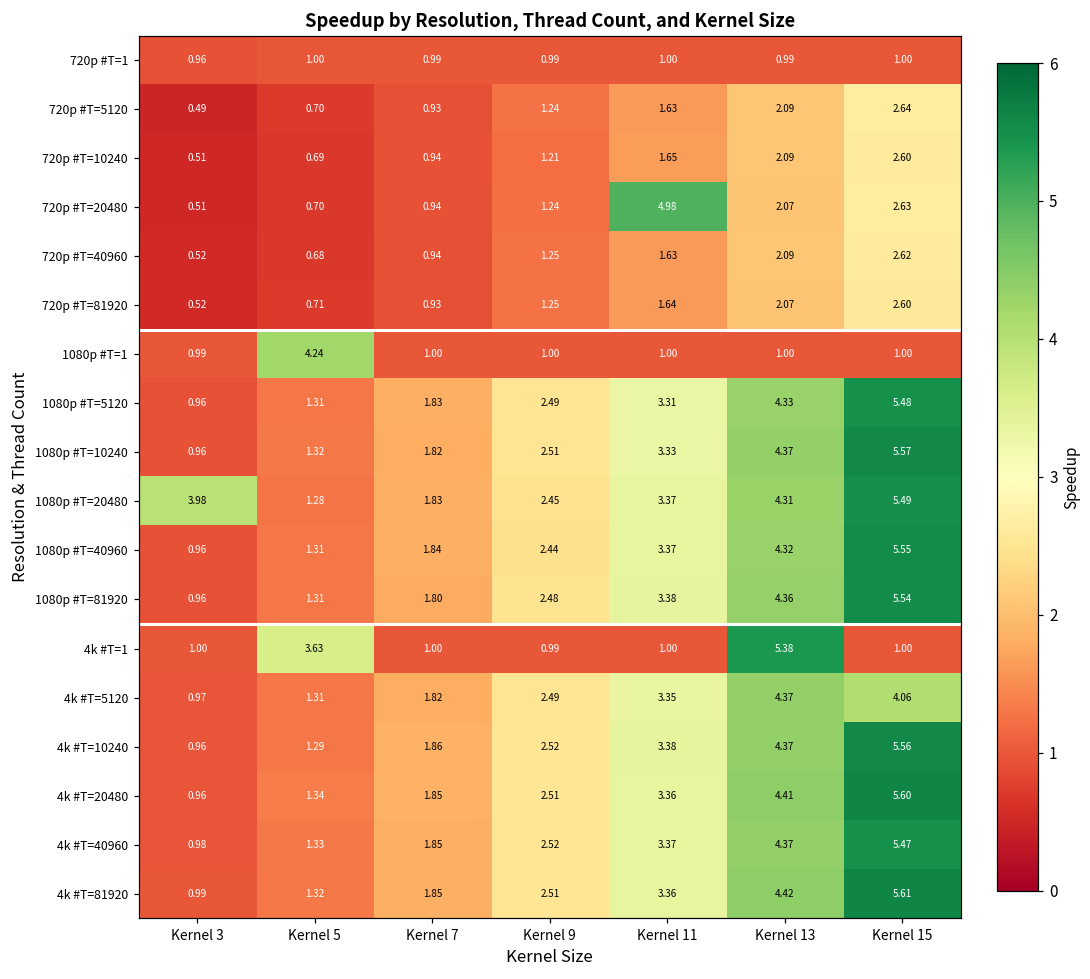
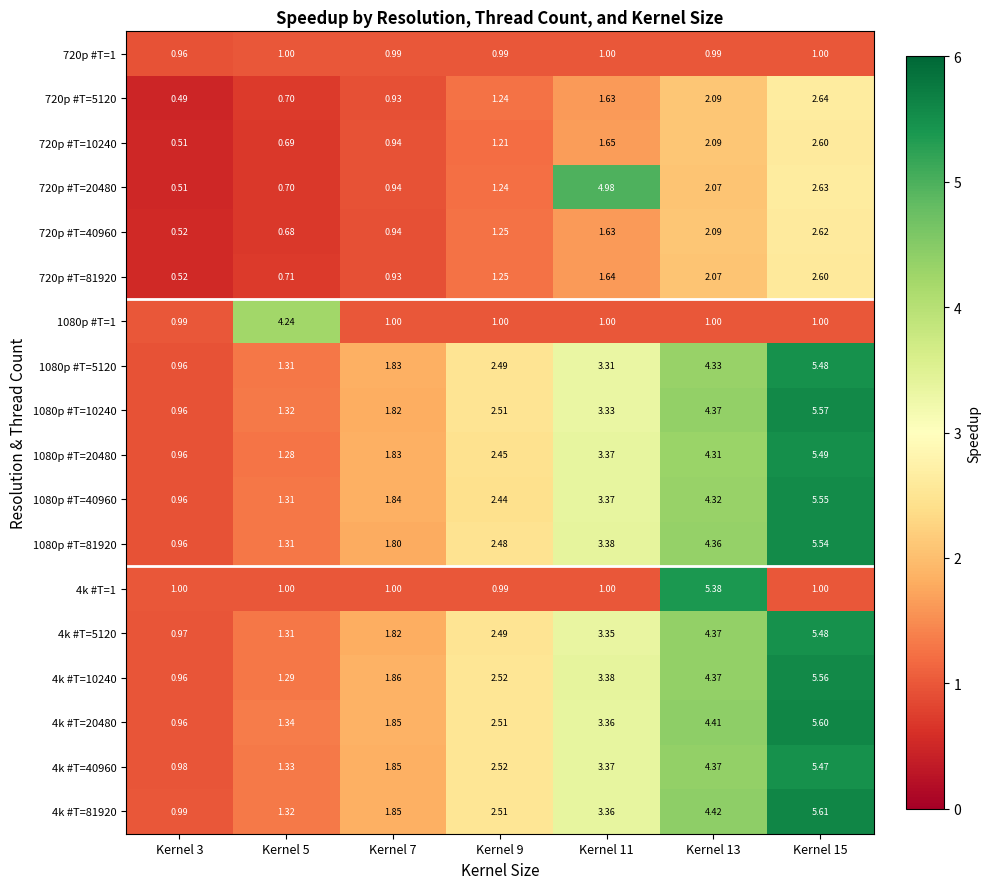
  {
    "720p #T=1": {
      "Kernel 3": 0.96,
      "Kernel 5": 1.00,
      "Kernel 7": 0.99,
      "Kernel 9": 0.99,
      "Kernel 11": 1.00,
      "Kernel 13": 0.99,
      "Kernel 15": 1.00
    },
    "720p #T=5120": {
      "Kernel 3": 0.49,
      "Kernel 5": 0.70,
      "Kernel 7": 0.93,
      "Kernel 9": 1.24,
      "Kernel 11": 1.63,
      "Kernel 13": 2.09,
      "Kernel 15": 2.64
    },
    "720p #T=10240": {
      "Kernel 3": 0.51,
      "Kernel 5": 0.69,
      "Kernel 7": 0.94,
      "Kernel 9": 1.21,
      "Kernel 11": 1.65,
      "Kernel 13": 2.09,
      "Kernel 15": 2.60
    },
    "720p #T=20480": {
      "Kernel 3": 0.51,
      "Kernel 5": 0.70,
      "Kernel 7": 0.94,
      "Kernel 9": 1.24,
      "Kernel 11": 4.98,
      "Kernel 13": 2.07,
      "Kernel 15": 2.63
    },
    "720p #T=40960": {
      "Kernel 3": 0.52,
      "Kernel 5": 0.68,
      "Kernel 7": 0.94,
      "Kernel 9": 1.25,
      "Kernel 11": 1.63,
      "Kernel 13": 2.09,
      "Kernel 15": 2.62
    },
    "720p #T=81920": {
      "Kernel 3": 0.52,
      "Kernel 5": 0.71,
      "Kernel 7": 0.93,
      "Kernel 9": 1.25,
      "Kernel 11": 1.64,
      "Kernel 13": 2.07,
      "Kernel 15": 2.60
    },
    "1080p #T=1": {
      "Kernel 3": 0.99,
      "Kernel 5": 4.24,
      "Kernel 7": 1.00,
      "Kernel 9": 1.00,
      "Kernel 11": 1.00,
      "Kernel 13": 1.00,
      "Kernel 15": 1.00
    },
    "1080p #T=5120": {
      "Kernel 3": 0.96,
      "Kernel 5": 1.31,
      "Kernel 7": 1.83,
      "Kernel 9": 2.49,
      "Kernel 11": 3.31,
      "Kernel 13": 4.33,
      "Kernel 15": 5.48
    },
    "1080p #T=10240": {
      "Kernel 3": 0.96,
      "Kernel 5": 1.32,
      "Kernel 7": 1.82,
      "Kernel 9": 2.51,
      "Kernel 11": 3.33,
      "Kernel 13": 4.37,
      "Kernel 15": 5.57
    },
    "1080p #T=20480": {
-     "Kernel 3": 3.98,
+     "Kernel 3": 0.96,
      "Kernel 5": 1.28,
      "Kernel 7": 1.83,
      "Kernel 9": 2.45,
      "Kernel 11": 3.37,
      "Kernel 13": 4.31,
      "Kernel 15": 5.49
    },
    "1080p #T=40960": {
      "Kernel 3": 0.96,
      "Kernel 5": 1.31,
      "Kernel 7": 1.84,
      "Kernel 9": 2.44,
      "Kernel 11": 3.37,
      "Kernel 13": 4.32,
      "Kernel 15": 5.55
    },
    "1080p #T=81920": {
      "Kernel 3": 0.96,
      "Kernel 5": 1.31,
      "Kernel 7": 1.80,
      "Kernel 9": 2.48,
      "Kernel 11": 3.38,
      "Kernel 13": 4.36,
      "Kernel 15": 5.54
    },
    "4k #T=1": {
      "Kernel 3": 1.00,
-     "Kernel 5": 3.63,
+     "Kernel 5": 1.00,
      "Kernel 7": 1.00,
      "Kernel 9": 0.99,
      "Kernel 11": 1.00,
      "Kernel 13": 5.38,
      "Kernel 15": 1.00
    },
    "4k #T=5120": {
      "Kernel 3": 0.97,
      "Kernel 5": 1.31,
      "Kernel 7": 1.82,
      "Kernel 9": 2.49,
      "Kernel 11": 3.35,
      "Kernel 13": 4.37,
-     "Kernel 15": 4.06
+     "Kernel 15": 5.48
    },
    "4k #T=10240": {
      "Kernel 3": 0.96,
      "Kernel 5": 1.29,
      "Kernel 7": 1.86,
      "Kernel 9": 2.52,
      "Kernel 11": 3.38,
      "Kernel 13": 4.37,
      "Kernel 15": 5.56
    },
    "4k #T=20480": {
      "Kernel 3": 0.96,
      "Kernel 5": 1.34,
      "Kernel 7": 1.85,
      "Kernel 9": 2.51,
      "Kernel 11": 3.36,
      "Kernel 13": 4.41,
      "Kernel 15": 5.60
    },
    "4k #T=40960": {
      "Kernel 3": 0.98,
      "Kernel 5": 1.33,
      "Kernel 7": 1.85,
      "Kernel 9": 2.52,
      "Kernel 11": 3.37,
      "Kernel 13": 4.37,
      "Kernel 15": 5.47
    },
    "4k #T=81920": {
      "Kernel 3": 0.99,
      "Kernel 5": 1.32,
      "Kernel 7": 1.85,
      "Kernel 9": 2.51,
      "Kernel 11": 3.36,
      "Kernel 13": 4.42,
      "Kernel 15": 5.61
    }
  }
